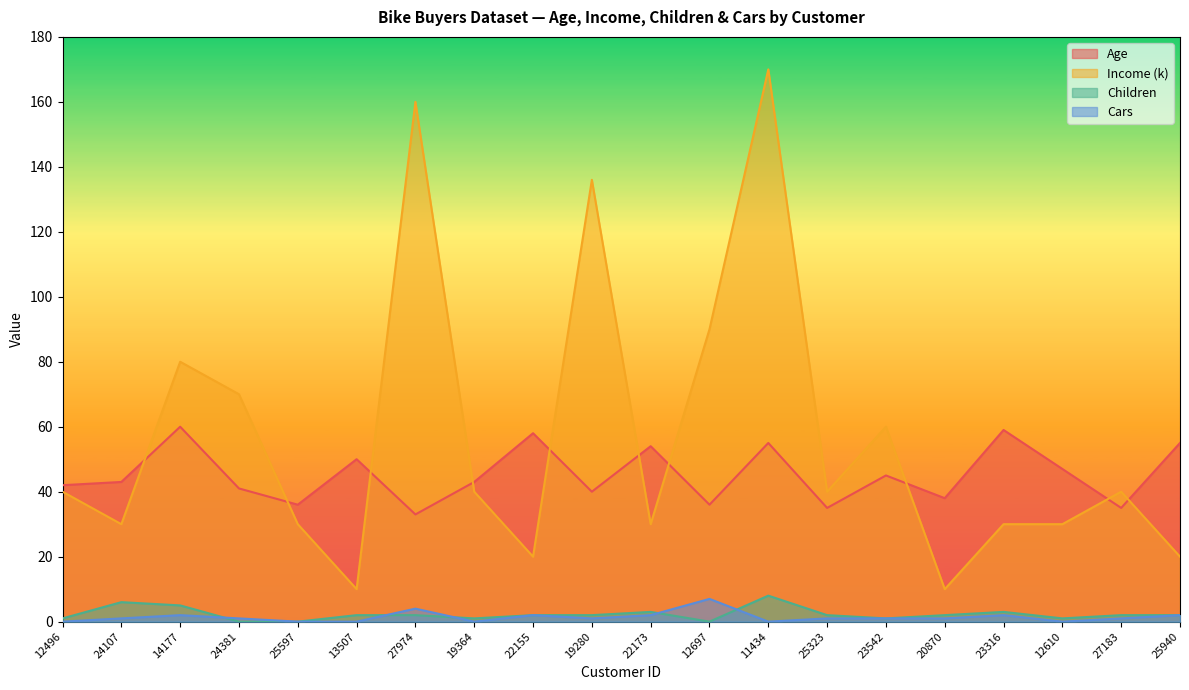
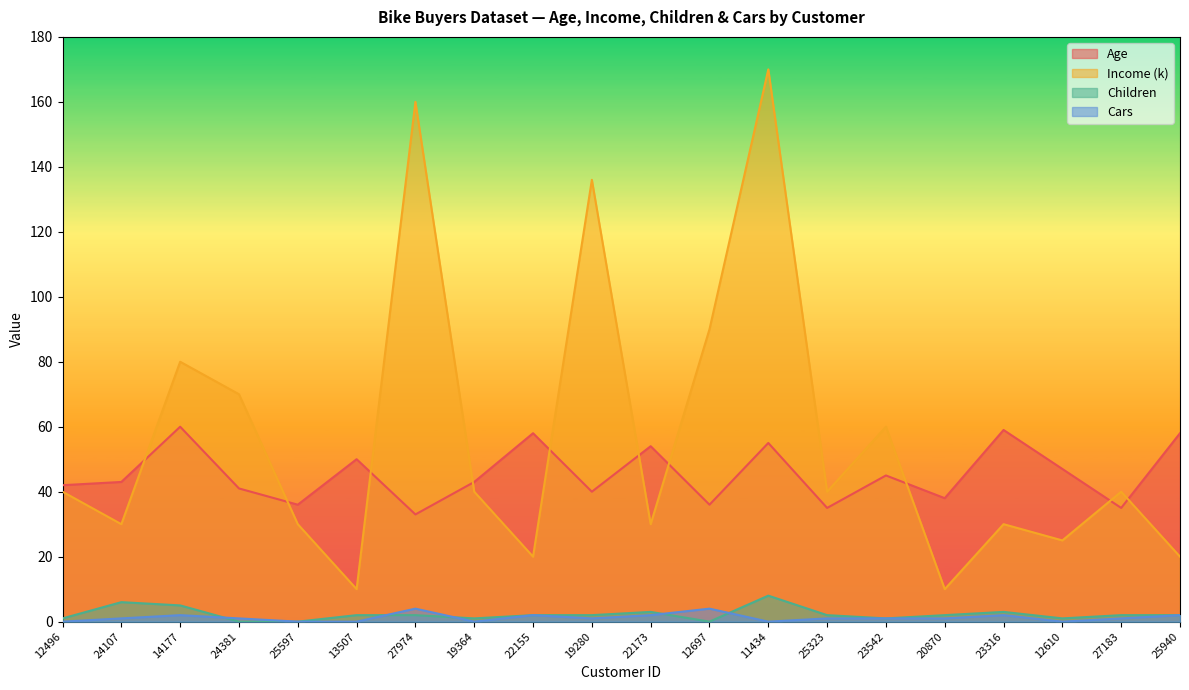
  {
    "Age": {
      "12496": 42,
      "24107": 43,
      "14177": 60,
      "24381": 41,
      "25597": 36,
      "13507": 50,
      "27974": 33,
      "19364": 43,
      "22155": 58,
      "19280": 40,
      "22173": 54,
      "12697": 36,
      "11434": 55,
      "25323": 35,
      "23542": 45,
      "20870": 38,
      "23316": 59,
      "12610": 47,
      "27183": 35,
-     "25940": 55
+     "25940": 58
    },
    "Income (k)": {
      "12496": 40,
      "24107": 30,
      "14177": 80,
      "24381": 70,
      "25597": 30,
      "13507": 10,
      "27974": 160,
      "19364": 40,
      "22155": 20,
      "19280": 136,
      "22173": 30,
      "12697": 90,
      "11434": 170,
      "25323": 40,
      "23542": 60,
      "20870": 10,
      "23316": 30,
-     "12610": 30,
+     "12610": 25,
      "27183": 40,
      "25940": 20
    },
    "Children": {
      "12496": 1,
      "24107": 6,
      "14177": 5,
      "24381": 0,
      "13507": 2,
      "27974": 2,
      "19364": 1,
      "19280": 2,
      "22173": 3,
      "12697": 0,
      "11434": 8,
      "25323": 2,
      "20870": 2,
      "23316": 3,
      "12610": 1,
      "27183": 2
    },
    "Cars": {
      "12496": 0,
      "24107": 1,
      "14177": 2,
      "24381": 1,
      "13507": 0,
      "27974": 4,
      "19364": 0,
      "19280": 1,
      "22173": 2,
-     "12697": 7,
+     "12697": 4,
      "11434": 0,
      "25323": 1,
      "20870": 1,
      "23316": 2,
      "12610": 0,
      "27183": 1
    }
  }
